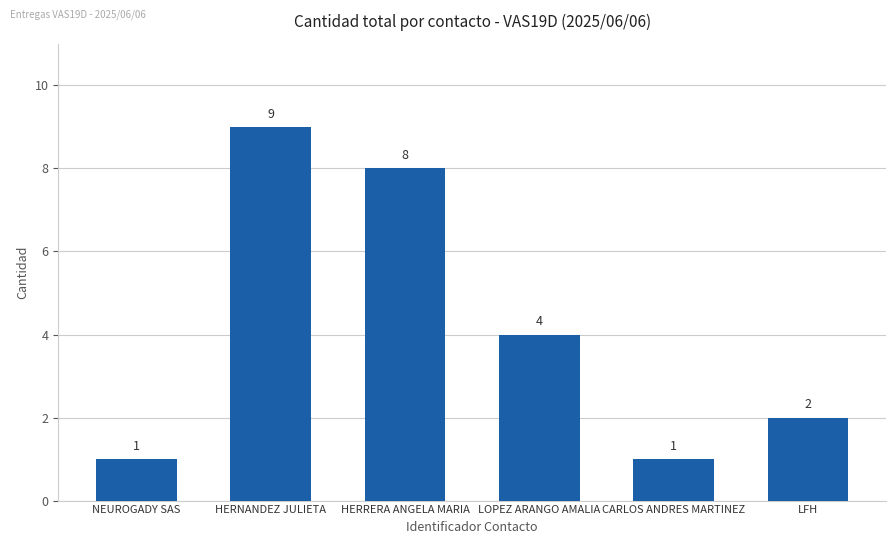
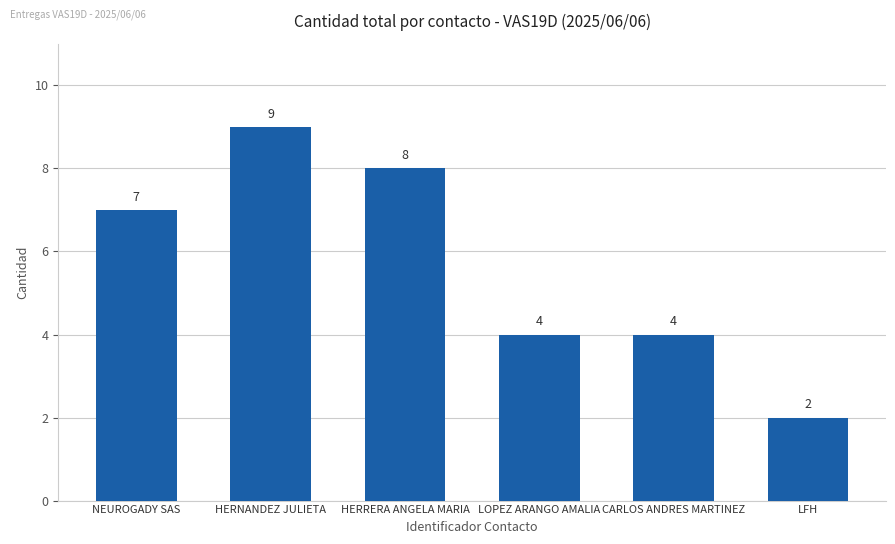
  {
-   "NEUROGADY SAS": 1,
+   "NEUROGADY SAS": 7,
    "HERNANDEZ JULIETA": 9,
    "HERRERA ANGELA MARIA": 8,
    "LOPEZ ARANGO AMALIA": 4,
-   "CARLOS ANDRES MARTINEZ": 1,
+   "CARLOS ANDRES MARTINEZ": 4,
    "LFH": 2
  }
